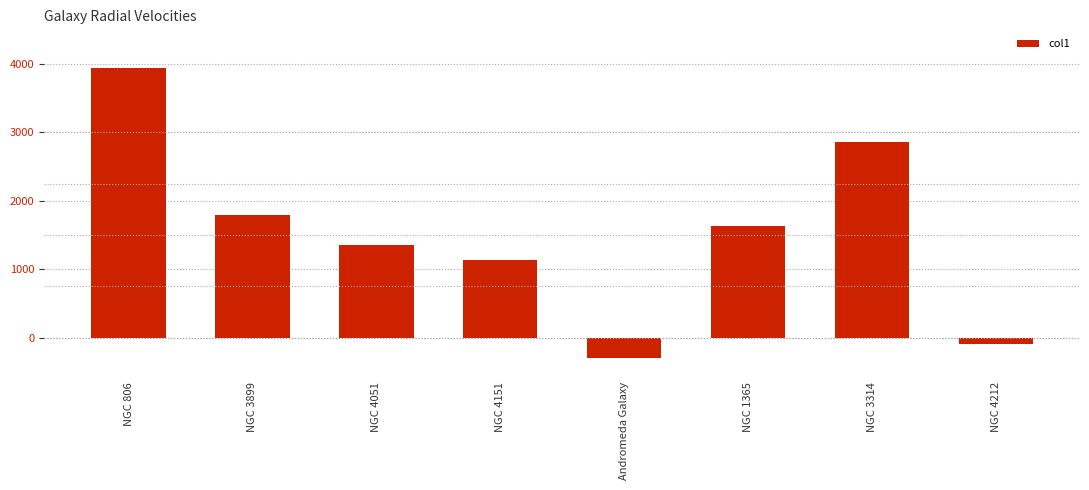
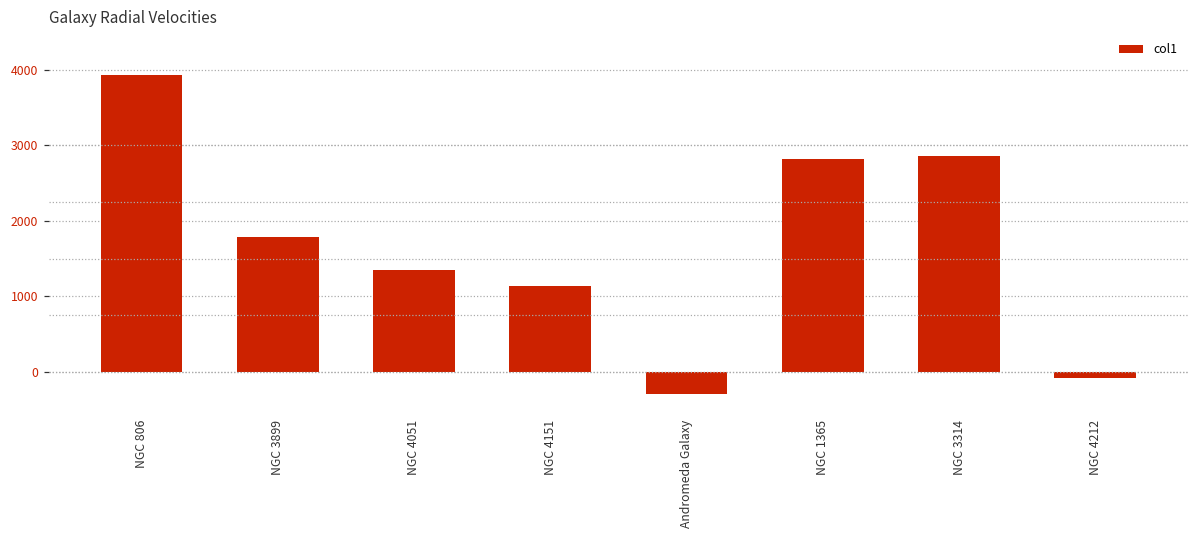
  {
    "NGC 806": 3900,
    "NGC 3899": 1800,
    "NGC 4051": 1400,
    "NGC 4151": 1100,
    "Andromeda Galaxy": -300,
-   "NGC 1365": 1600,
+   "NGC 1365": 2800,
    "NGC 3314": 2900,
    "NGC 4212": -100
  }
